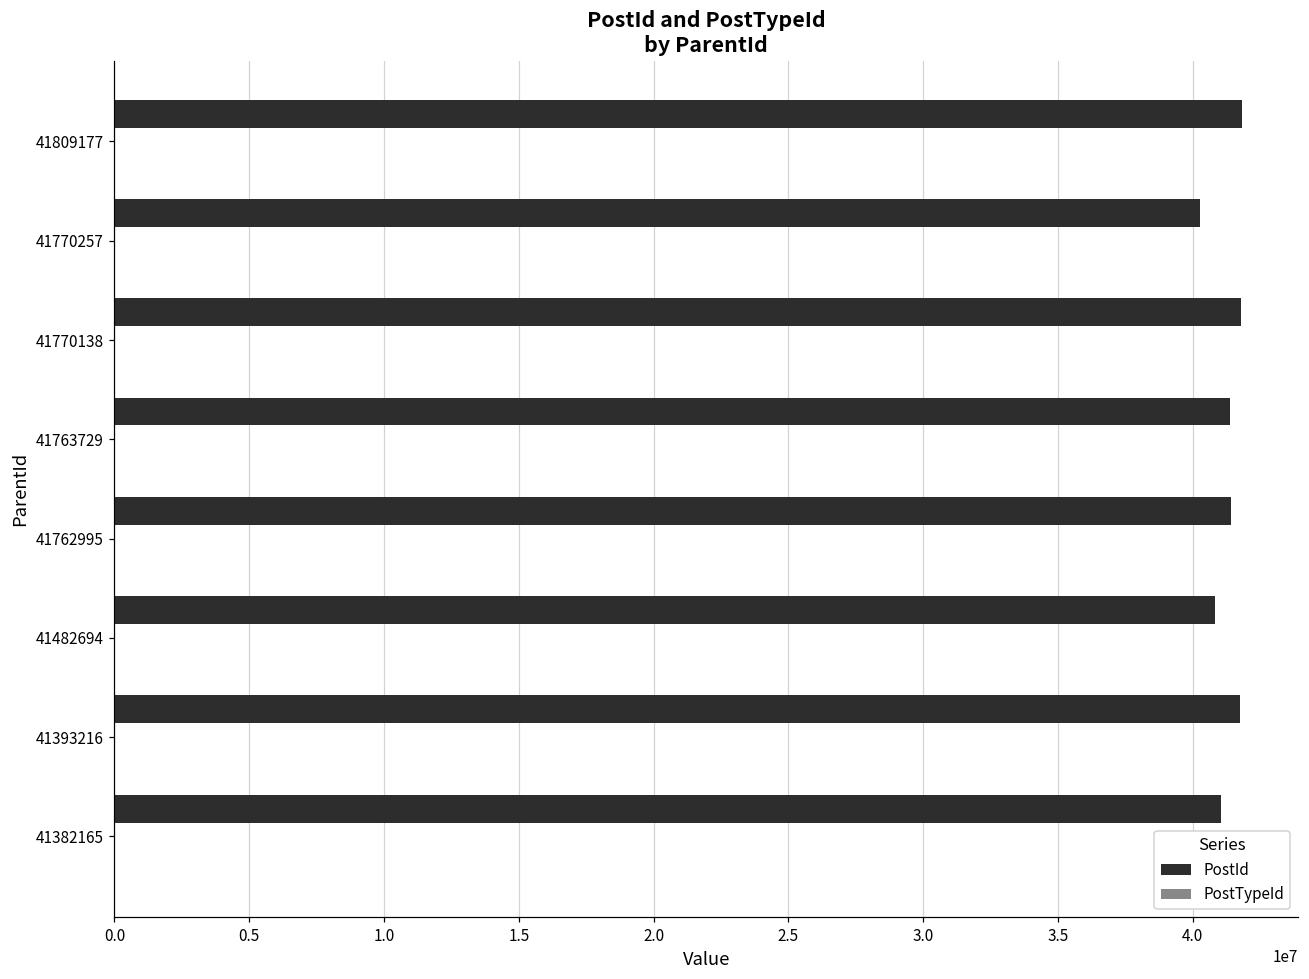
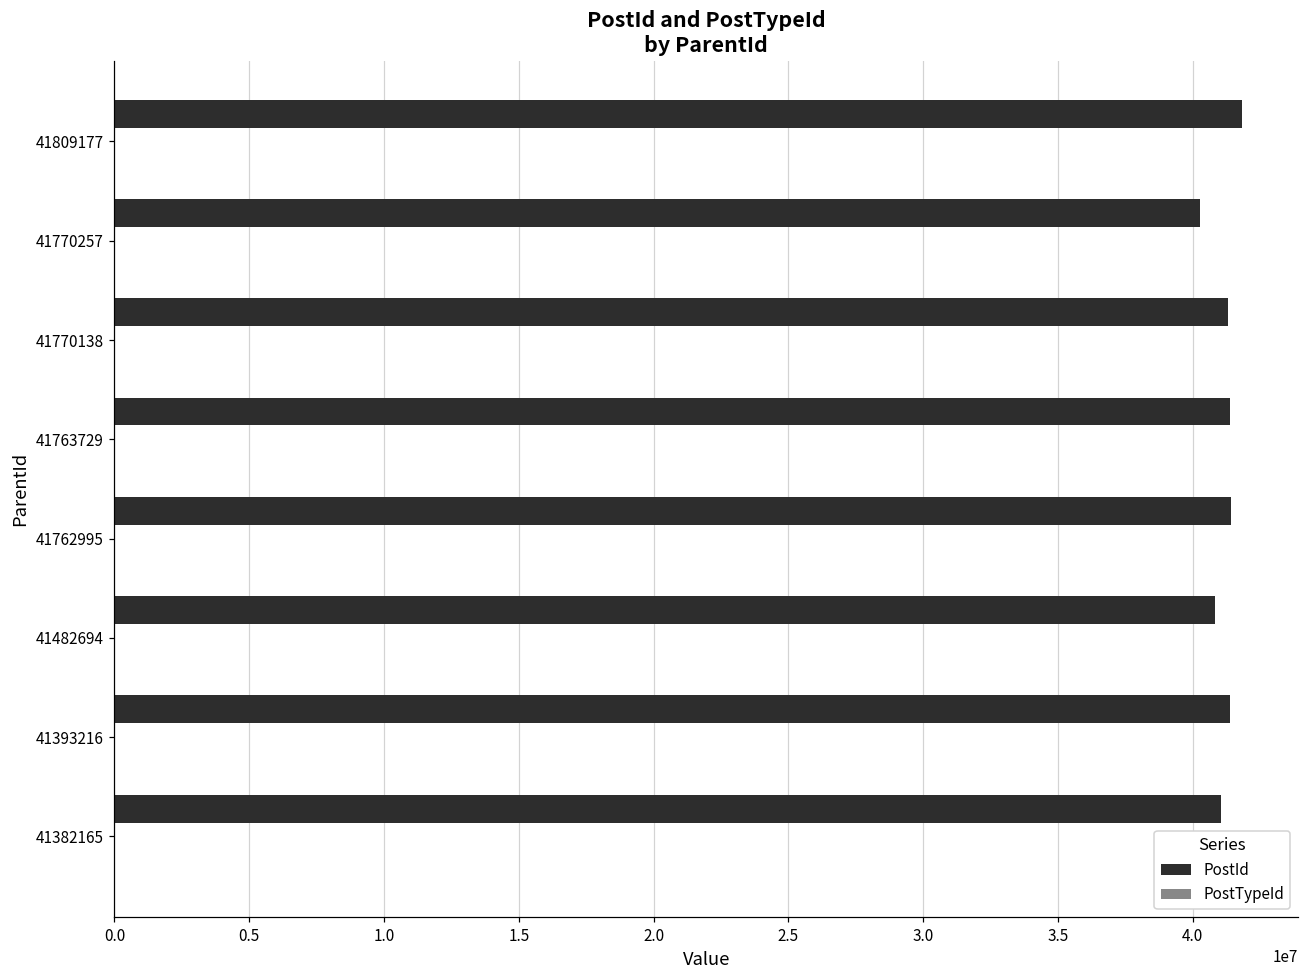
  {
    "PostId": {
      "41809177": 41800000,
      "41770257": 40300000,
-     "41770138": 41800000,
+     "41770138": 41300000,
      "41763729": 41400000,
      "41762995": 41400000,
      "41482694": 40800000,
-     "41393216": 41700000,
+     "41393216": 41400000,
      "41382165": 41000000
    }
  }
